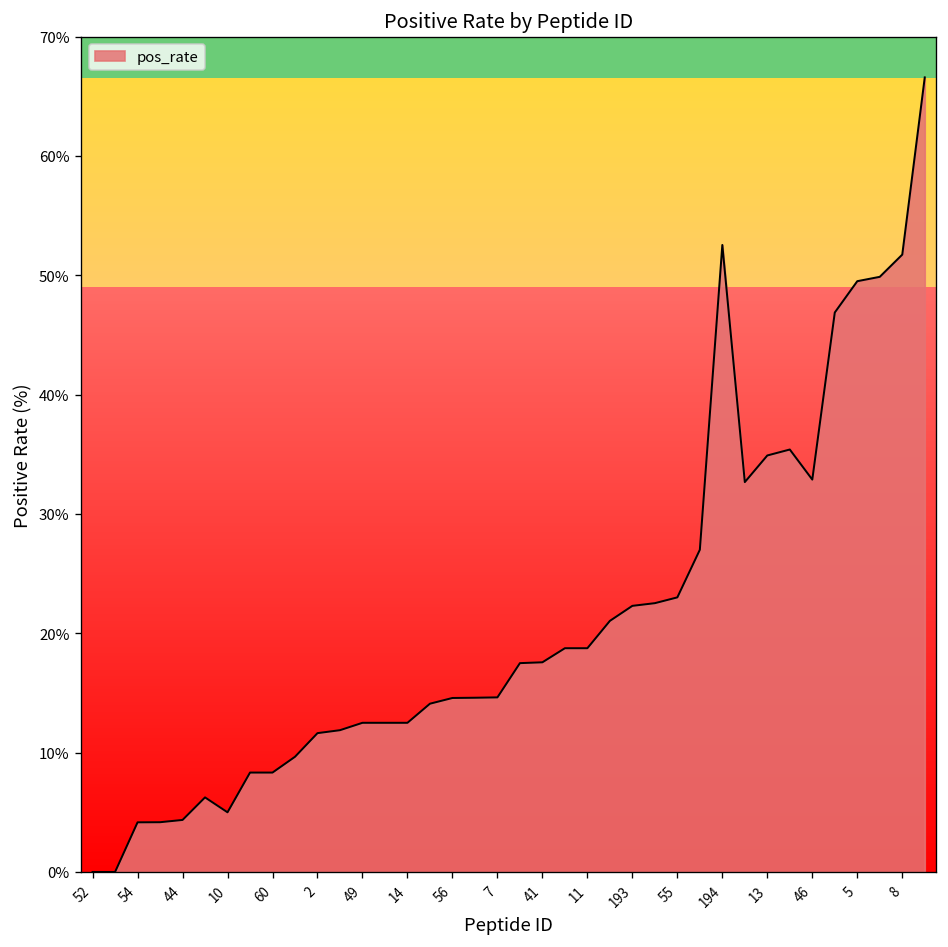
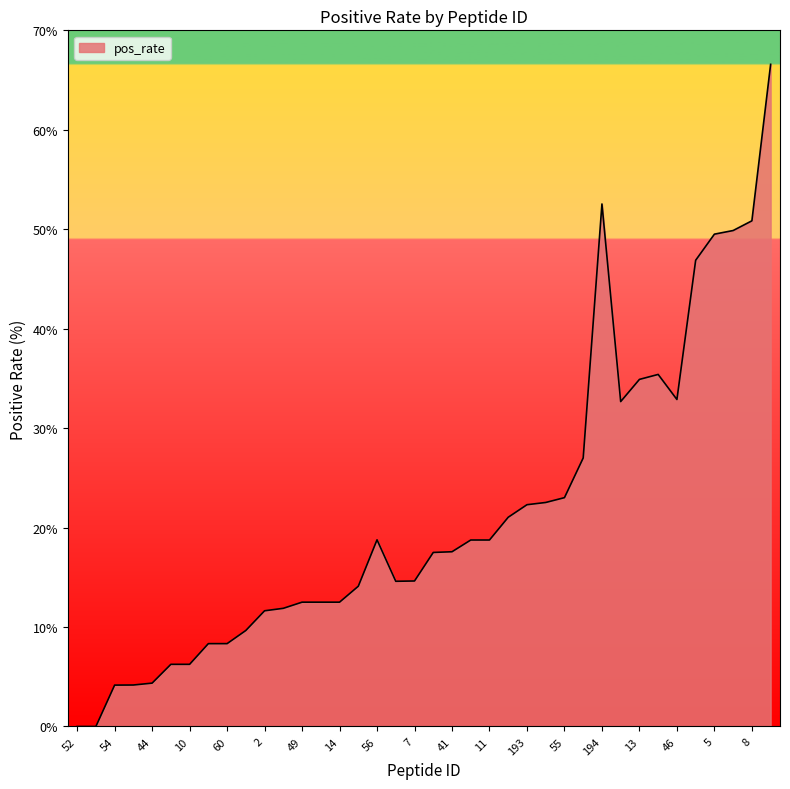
  {
    "52": "0%",
    "54": "4%",
    "44": "4%",
-   "10": "5%",
+   "10": "6%",
    "60": "8%",
    "2": "12%",
    "49": "13%",
    "14": "13%",
-   "56": "15%",
+   "56": "19%",
    "41": "18%",
    "193": "22%",
    "55": "23%",
    "194": "53%",
    "46": "33%",
-   "8": "52%"
+   "8": "51%"
  }
